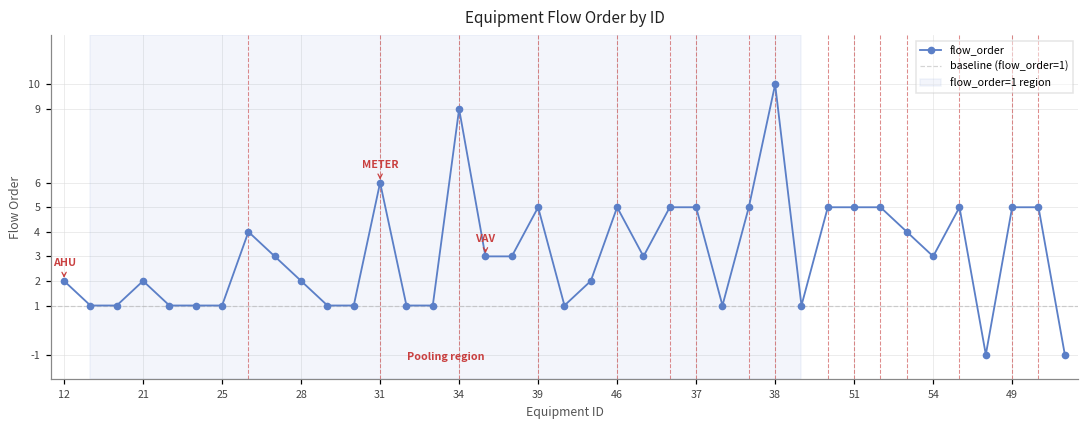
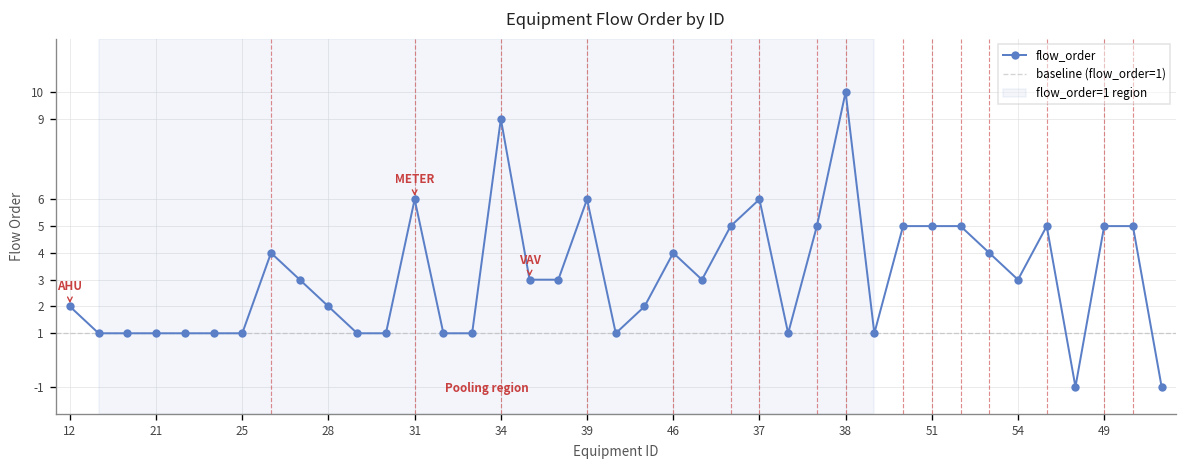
  {
    "12": 2,
-   "21": 2,
+   "21": 1,
    "25": 1,
    "28": 2,
    "31": 6,
    "34": 9,
-   "39": 5,
-   "46": 5,
-   "37": 5,
+   "39": 6,
+   "46": 4,
+   "37": 6,
    "38": 10,
    "51": 5,
    "54": 3,
    "49": 5
  }
